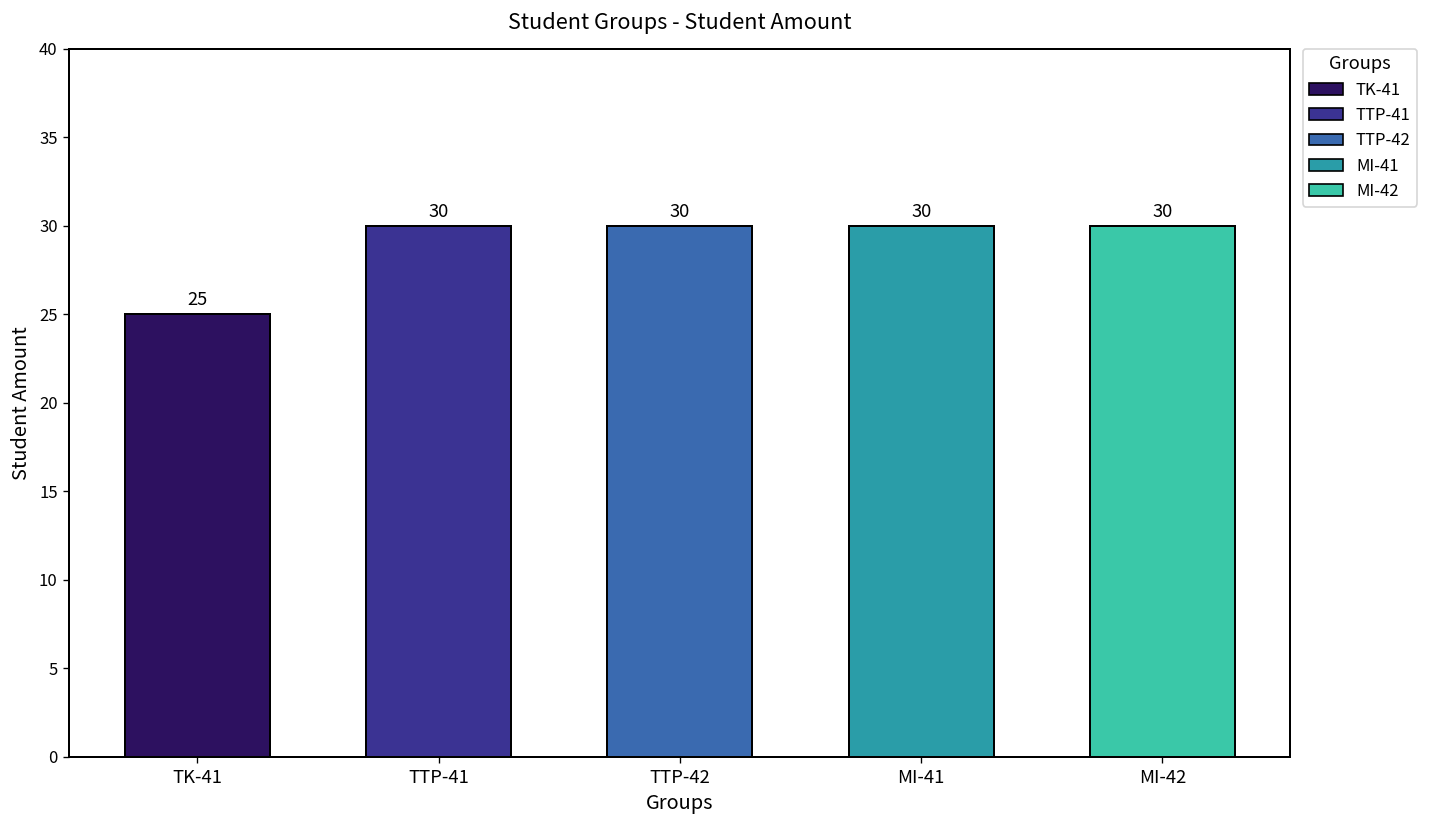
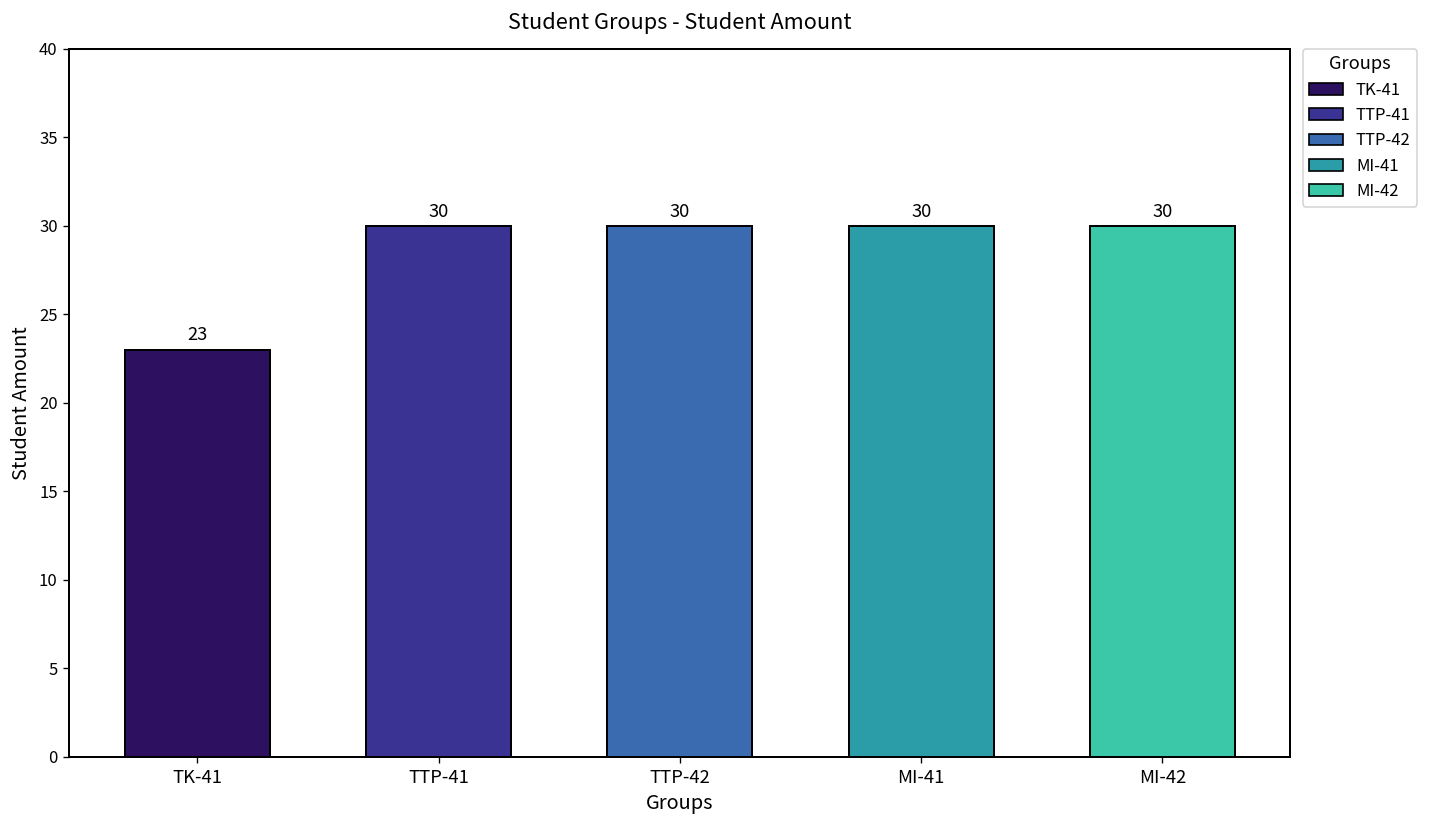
  {
-   "TK-41": 25,
+   "TK-41": 23,
    "TTP-41": 30,
    "TTP-42": 30,
    "MI-41": 30,
    "MI-42": 30
  }
